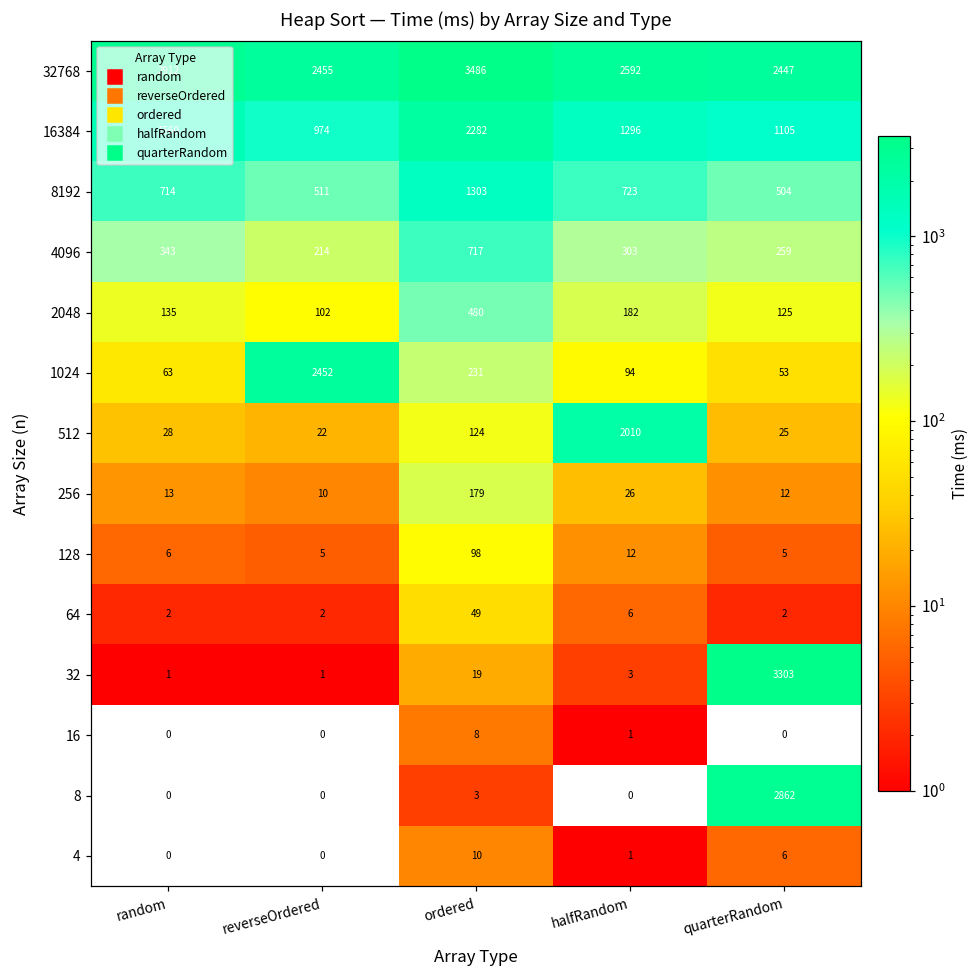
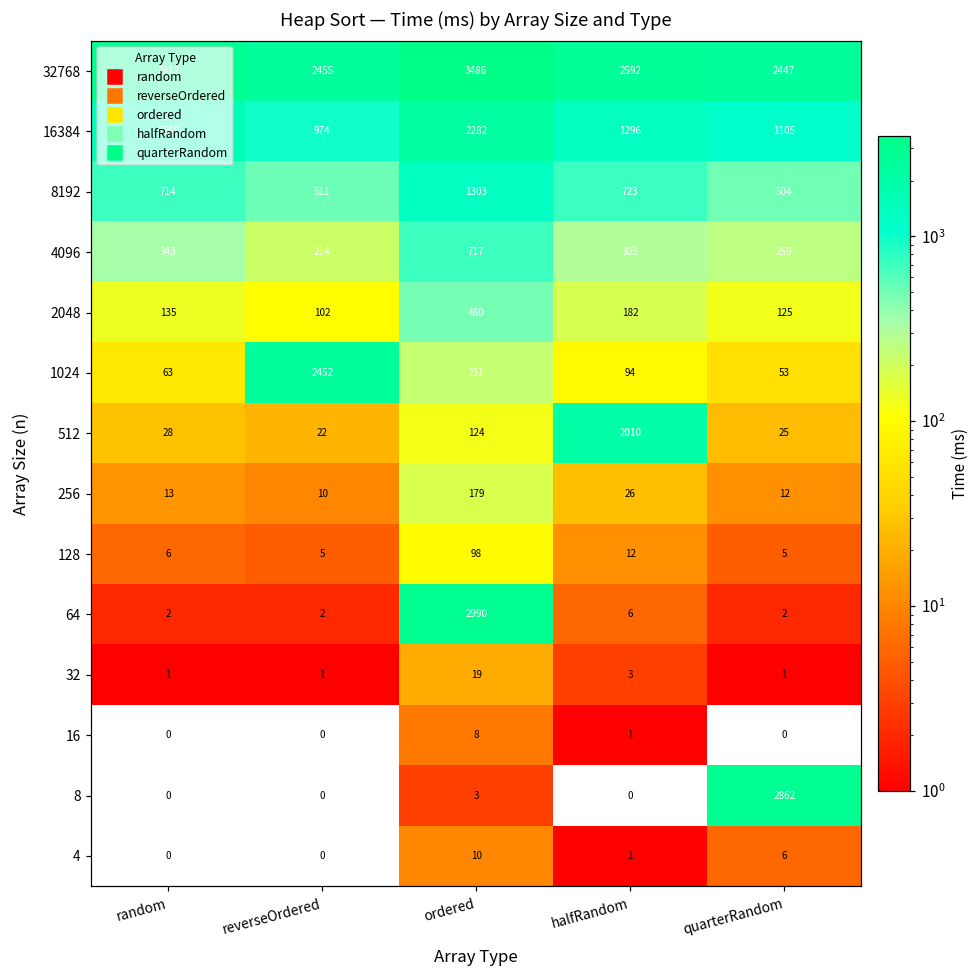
  {
    "32768": {
      "reverseOrdered": 2455,
      "ordered": 3486,
      "halfRandom": 2592,
      "quarterRandom": 2447
    },
    "16384": {
      "reverseOrdered": 974,
      "ordered": 2282,
      "halfRandom": 1296,
      "quarterRandom": 1105
    },
    "8192": {
      "random": 714,
      "reverseOrdered": 511,
      "ordered": 1303,
      "halfRandom": 723,
      "quarterRandom": 504
    },
    "4096": {
      "random": 343,
      "reverseOrdered": 214,
      "ordered": 717,
      "halfRandom": 303,
      "quarterRandom": 259
    },
    "2048": {
      "random": 135,
      "reverseOrdered": 102,
      "ordered": 480,
      "halfRandom": 182,
      "quarterRandom": 125
    },
    "1024": {
      "random": 63,
      "reverseOrdered": 2452,
      "ordered": 231,
      "halfRandom": 94,
      "quarterRandom": 53
    },
    "512": {
      "random": 28,
      "reverseOrdered": 22,
      "ordered": 124,
      "halfRandom": 2010,
      "quarterRandom": 25
    },
    "256": {
      "random": 13,
      "reverseOrdered": 10,
      "ordered": 179,
      "halfRandom": 26,
      "quarterRandom": 12
    },
    "128": {
      "random": 6,
      "reverseOrdered": 5,
      "ordered": 98,
      "halfRandom": 12,
      "quarterRandom": 5
    },
    "64": {
      "random": 2,
      "reverseOrdered": 2,
-     "ordered": 49,
+     "ordered": 2990,
      "halfRandom": 6,
      "quarterRandom": 2
    },
    "32": {
      "random": 1,
      "reverseOrdered": 1,
      "ordered": 19,
      "halfRandom": 3,
-     "quarterRandom": 3303
+     "quarterRandom": 1
    },
    "16": {
      "random": 0,
      "reverseOrdered": 0,
      "ordered": 8,
      "halfRandom": 1,
      "quarterRandom": 0
    },
    "8": {
      "random": 0,
      "reverseOrdered": 0,
      "ordered": 3,
      "halfRandom": 0,
      "quarterRandom": 2862
    },
    "4": {
      "random": 0,
      "reverseOrdered": 0,
      "ordered": 10,
      "halfRandom": 1,
      "quarterRandom": 6
    }
  }
